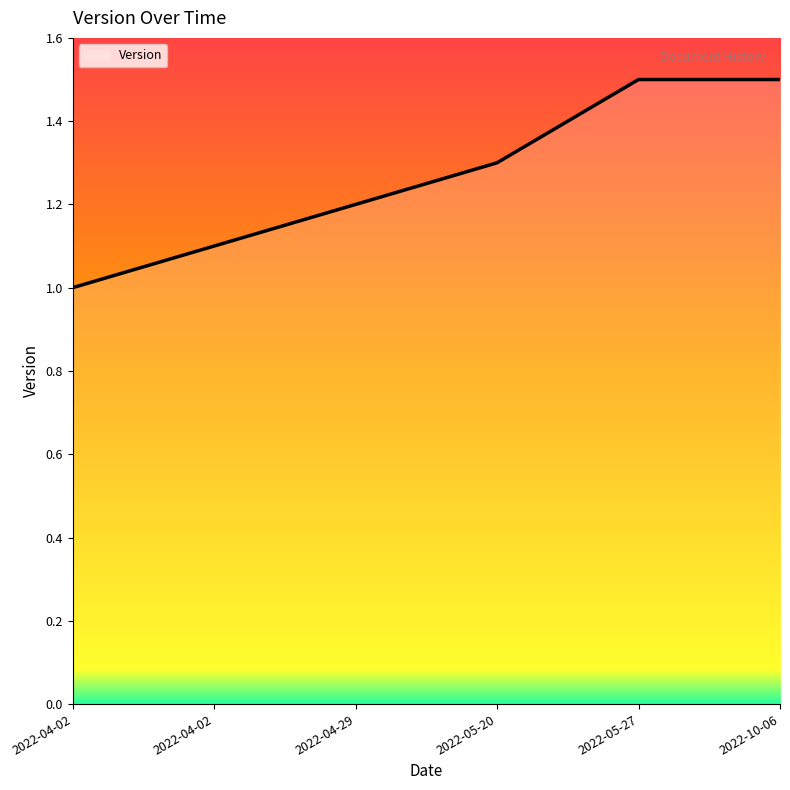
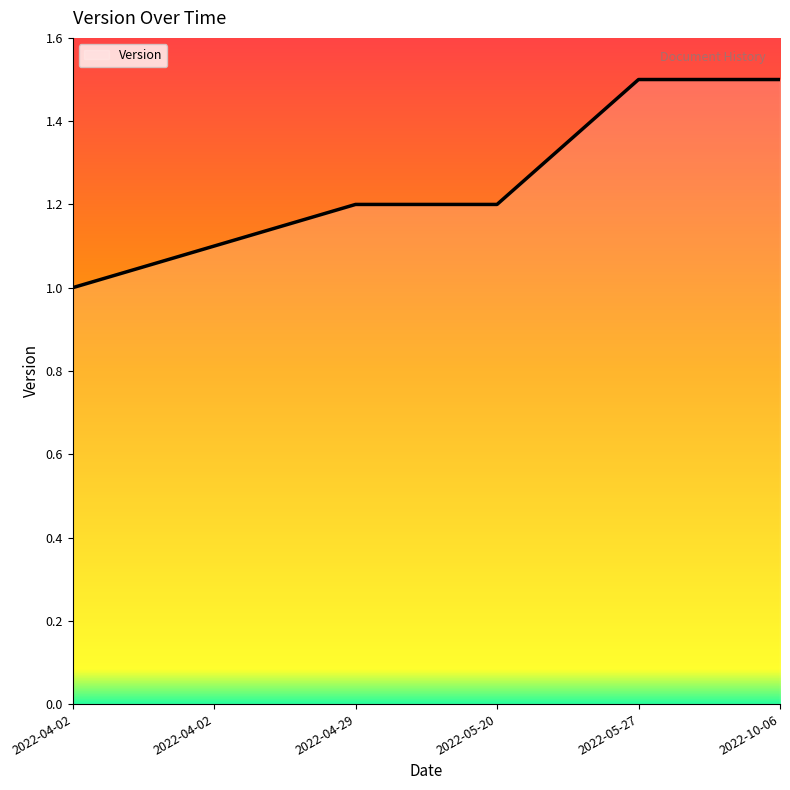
  {
    "2022-04-29": 1.2,
-   "2022-05-20": 1.3,
+   "2022-05-20": 1.2,
    "2022-05-27": 1.5,
    "2022-10-06": 1.5
  }
